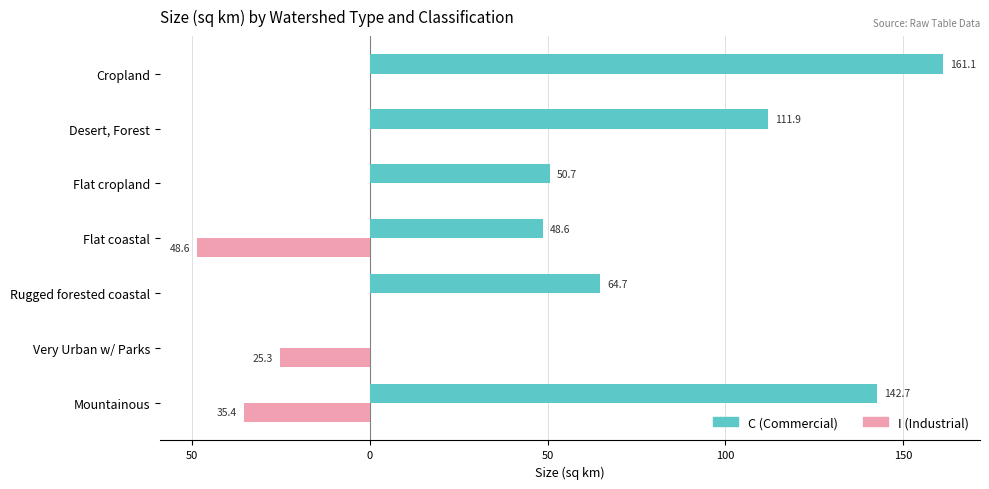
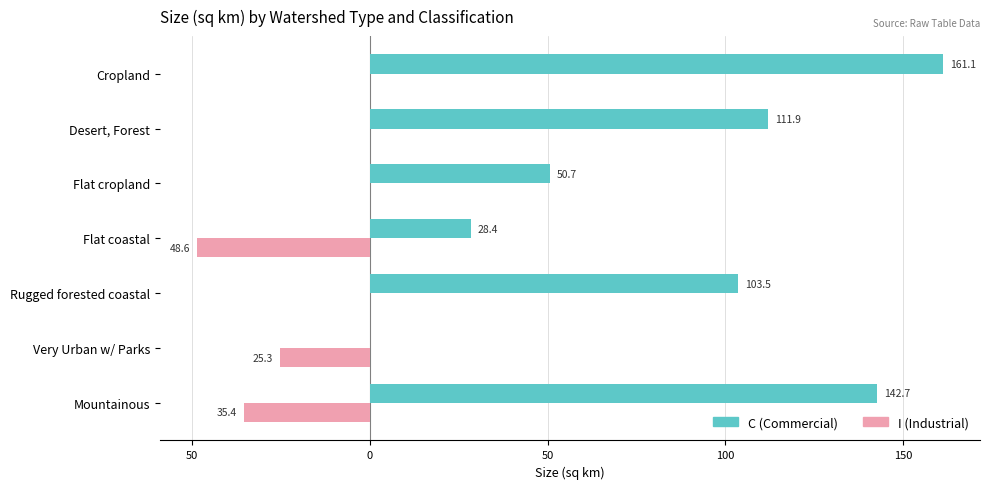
  {
    "C (Commercial)": {
      "Cropland": 161.1,
      "Desert, Forest": 111.9,
      "Flat cropland": 50.7,
-     "Flat coastal": 48.6,
-     "Rugged forested coastal": 64.7,
+     "Flat coastal": 28.4,
+     "Rugged forested coastal": 103.5,
      "Mountainous": 142.7
    }
  }
